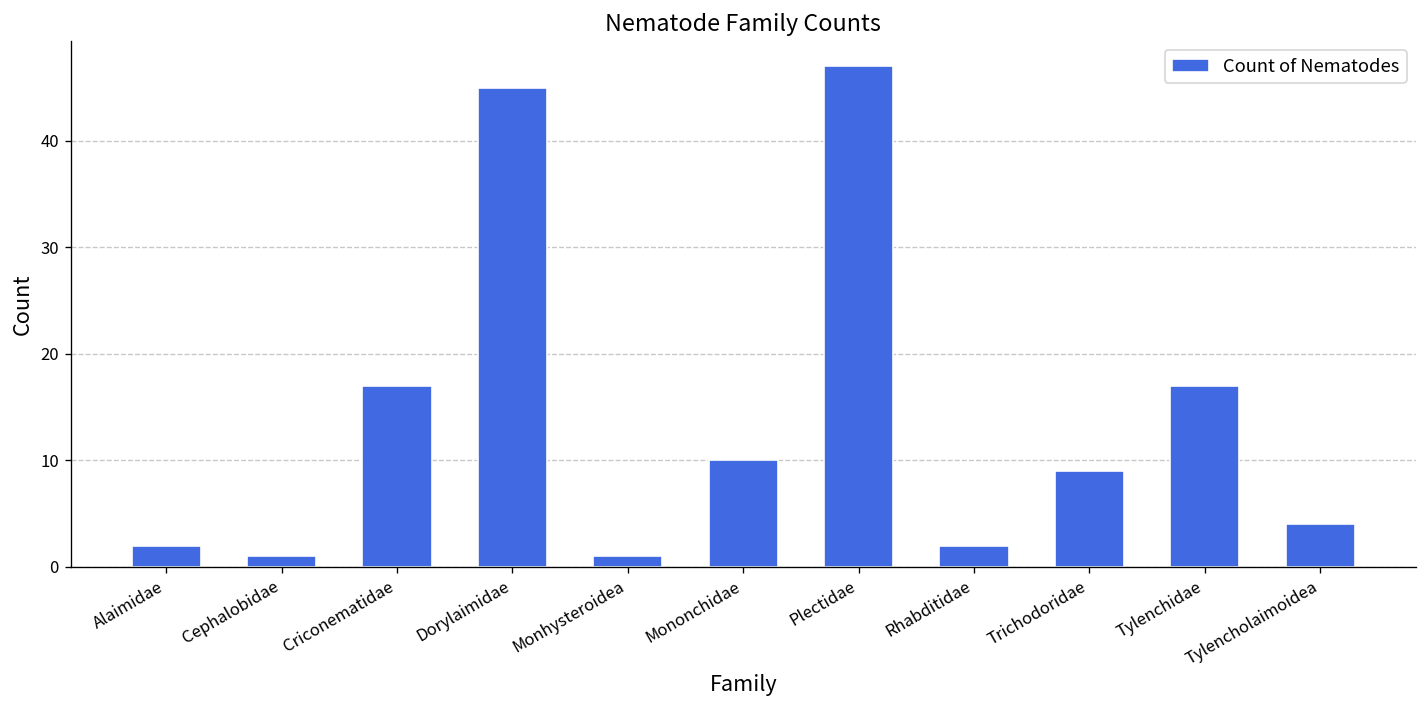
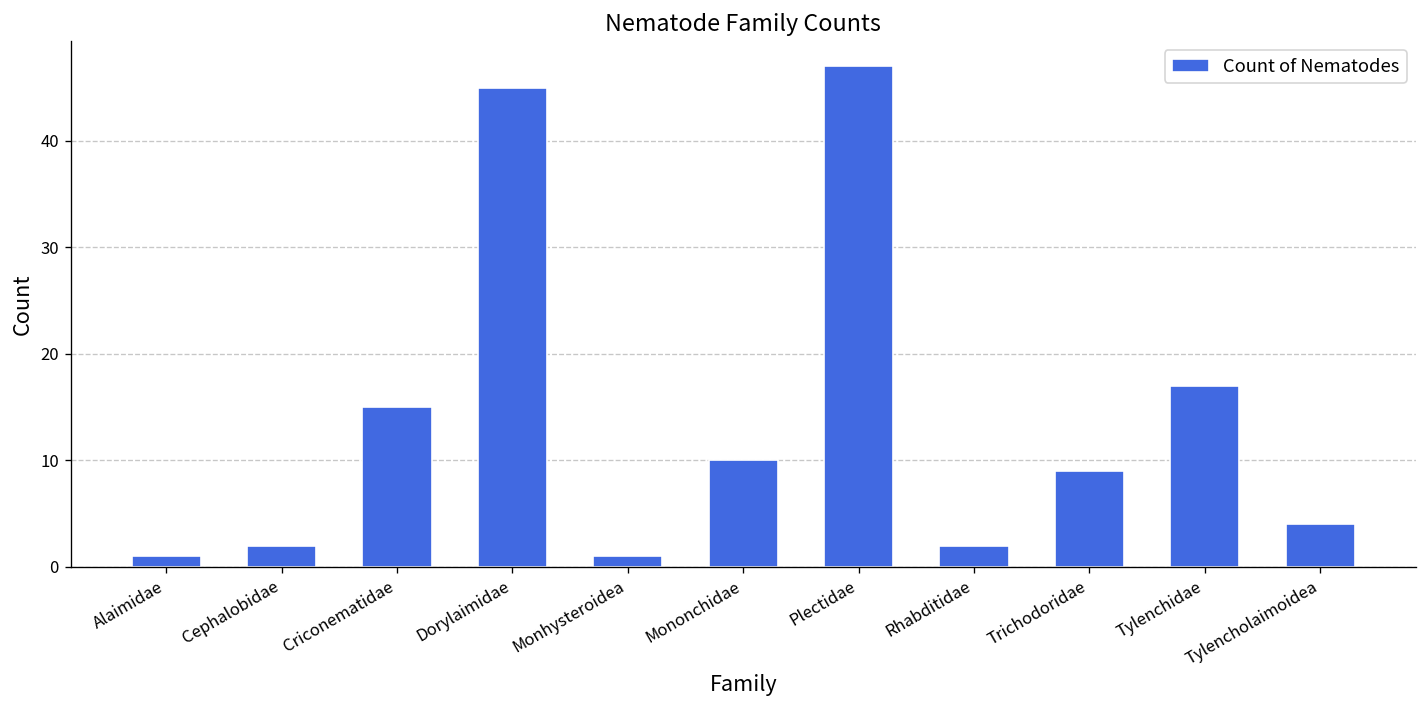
  {
-   "Alaimidae": 2,
-   "Cephalobidae": 1,
-   "Criconematidae": 17,
+   "Alaimidae": 1,
+   "Cephalobidae": 2,
+   "Criconematidae": 15,
    "Dorylaimidae": 45,
    "Monhysteroidea": 1,
    "Mononchidae": 10,
    "Plectidae": 47,
    "Rhabditidae": 2,
    "Trichodoridae": 9,
    "Tylenchidae": 17,
    "Tylencholaimoidea": 4
  }
